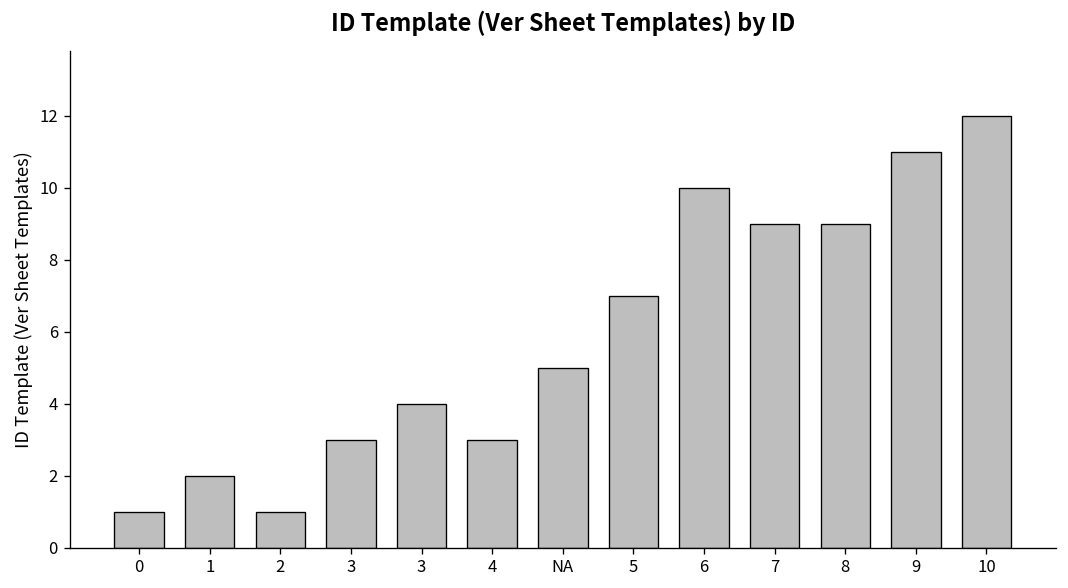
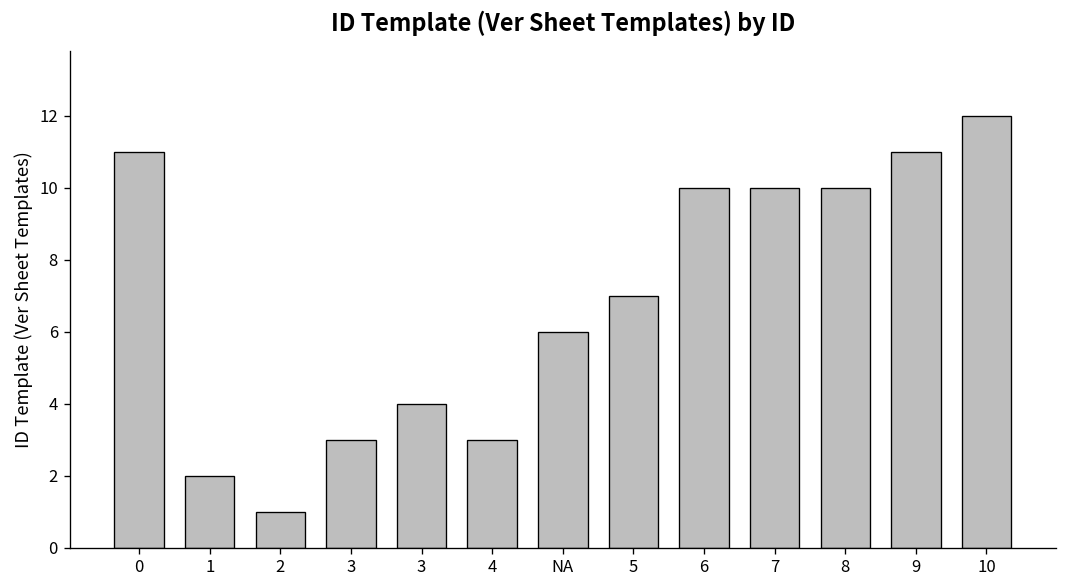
  {
-   "0": 1,
+   "0": 11,
    "1": 2,
    "2": 1,
    "4": 3,
-   "NA": 5,
+   "NA": 6,
    "5": 7,
    "6": 10,
-   "7": 9,
-   "8": 9,
+   "7": 10,
+   "8": 10,
    "9": 11,
    "10": 12
  }
